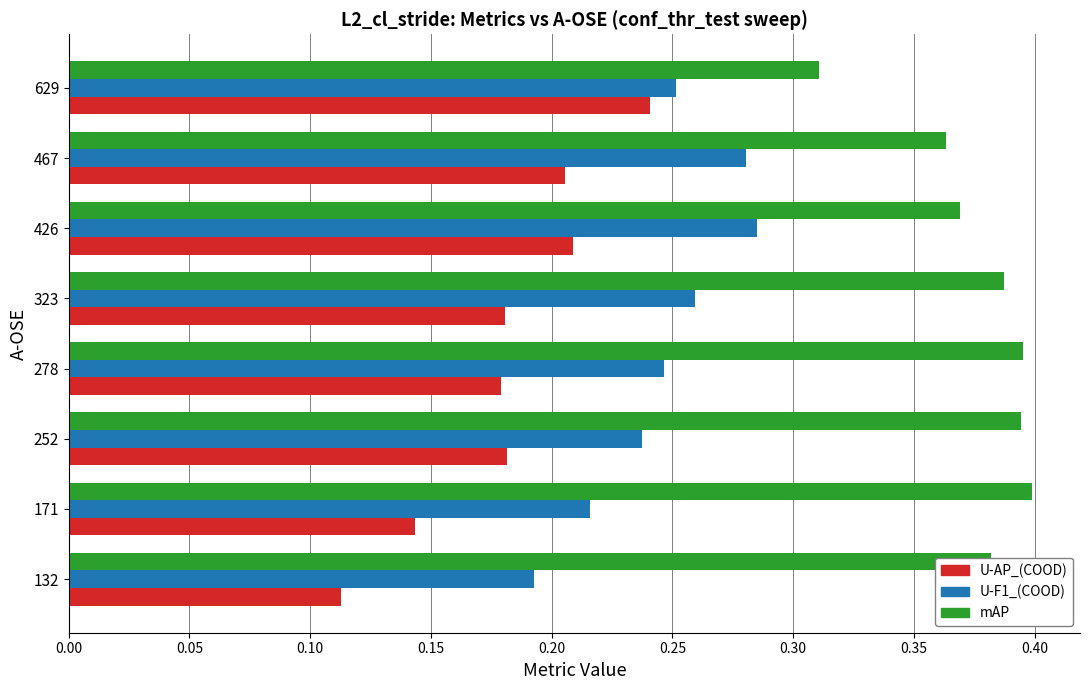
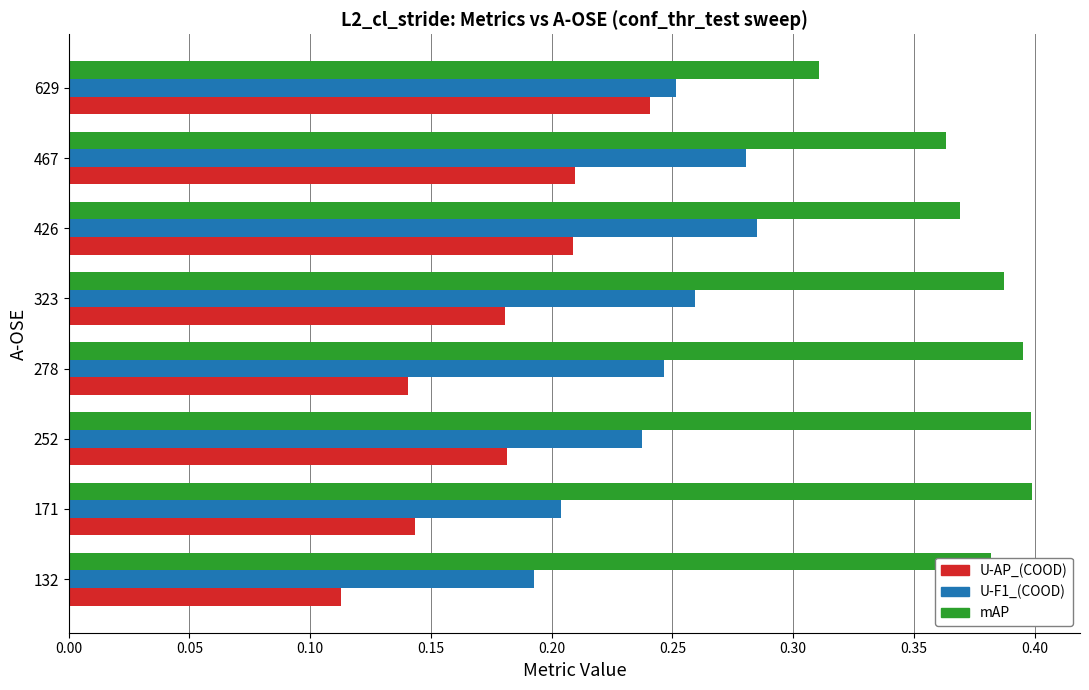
  {
    "U-AP_(COOD)": {
      "629": 0.241,
-     "467": 0.205,
+     "467": 0.210,
      "426": 0.209,
      "323": 0.180,
-     "278": 0.179,
+     "278": 0.140,
      "252": 0.181,
      "171": 0.143,
      "132": 0.113
    },
    "U-F1_(COOD)": {
      "629": 0.252,
      "467": 0.280,
      "426": 0.285,
      "323": 0.259,
      "278": 0.246,
      "252": 0.238,
-     "171": 0.216,
+     "171": 0.204,
      "132": 0.193
    },
    "mAP": {
      "629": 0.311,
      "467": 0.363,
      "426": 0.369,
      "323": 0.387,
      "278": 0.395,
-     "252": 0.395,
+     "252": 0.398,
      "171": 0.399
    }
  }
